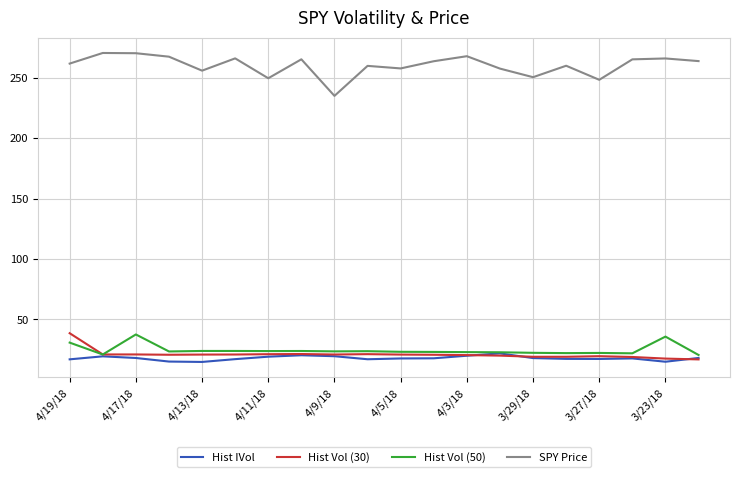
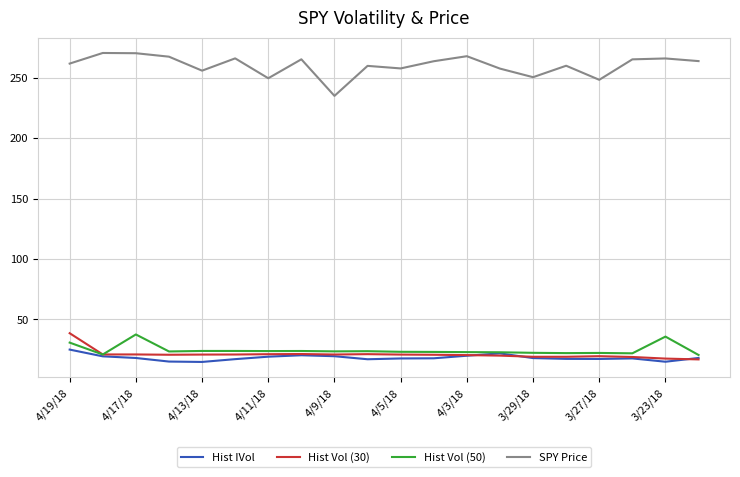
  {
    "Hist IVol": {
-     "4/19/18": 17,
+     "4/19/18": 25,
      "4/17/18": 18,
      "4/13/18": 15,
      "4/5/18": 18,
      "3/27/18": 17,
      "3/23/18": 15
    },
    "Hist Vol (30)": {
      "4/19/18": 39,
      "4/17/18": 21,
      "4/13/18": 21,
      "4/5/18": 21,
      "3/27/18": 20,
      "3/23/18": 18
    },
    "Hist Vol (50)": {
      "4/19/18": 31,
      "4/17/18": 38,
      "4/13/18": 24,
      "4/11/18": 24,
      "4/9/18": 24,
      "4/5/18": 23,
      "4/3/18": 23,
      "3/29/18": 22,
      "3/27/18": 22,
      "3/23/18": 36
    },
    "SPY Price": {
      "4/19/18": 262,
      "4/17/18": 270,
      "4/13/18": 256,
      "4/11/18": 249,
      "4/9/18": 235,
      "4/5/18": 258,
      "4/3/18": 268,
      "3/29/18": 250,
      "3/27/18": 248,
      "3/23/18": 266
    }
  }
